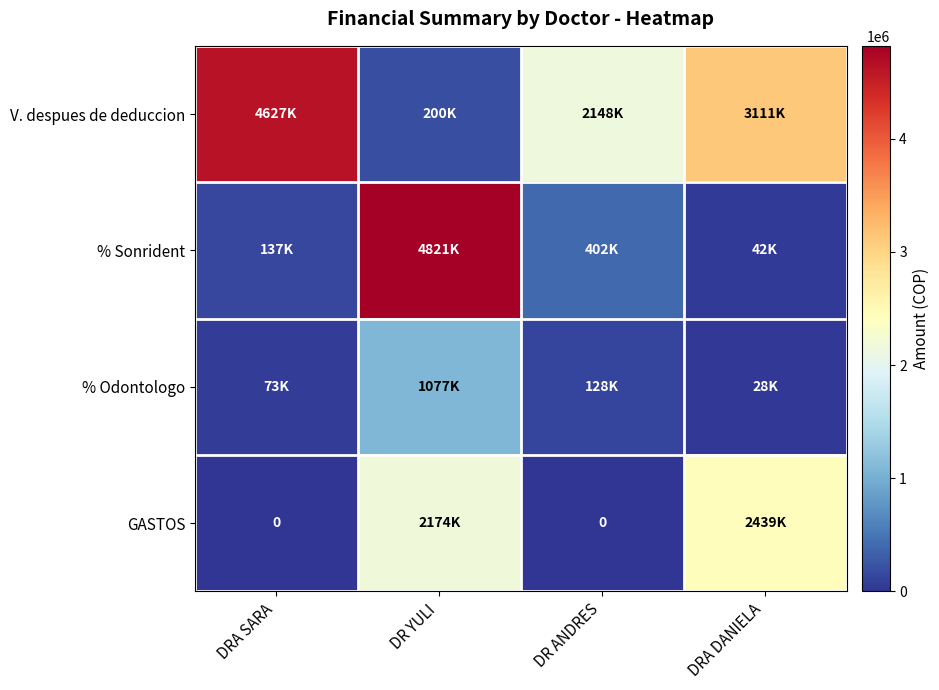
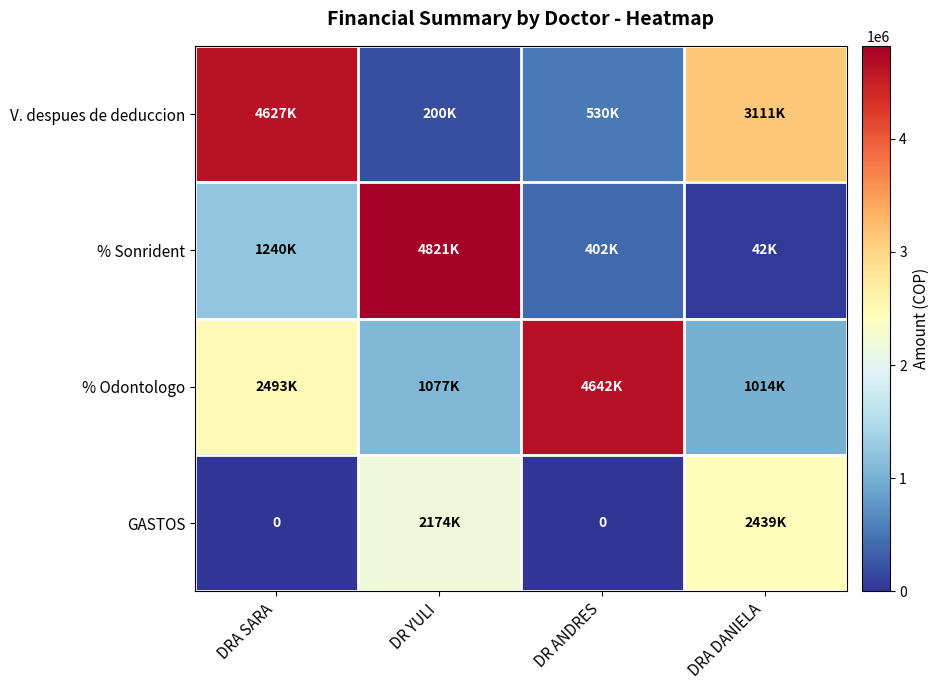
  {
    "V. despues de deduccion": {
      "DRA SARA": "4627K",
      "DR YULI": "200K",
-     "DR ANDRES": "2148K",
+     "DR ANDRES": "530K",
      "DRA DANIELA": "3111K"
    },
    "% Sonrident": {
-     "DRA SARA": "137K",
+     "DRA SARA": "1240K",
      "DR YULI": "4821K",
      "DR ANDRES": "402K",
      "DRA DANIELA": "42K"
    },
    "% Odontologo": {
-     "DRA SARA": "73K",
+     "DRA SARA": "2493K",
      "DR YULI": "1077K",
-     "DR ANDRES": "128K",
-     "DRA DANIELA": "28K"
+     "DR ANDRES": "4642K",
+     "DRA DANIELA": "1014K"
    },
    "GASTOS": {
      "DRA SARA": "0",
      "DR YULI": "2174K",
      "DR ANDRES": "0",
      "DRA DANIELA": "2439K"
    }
  }
